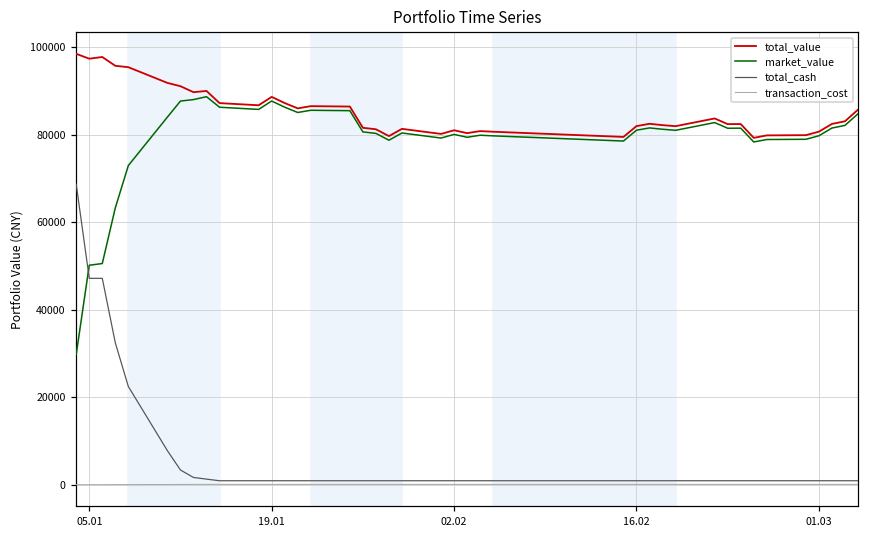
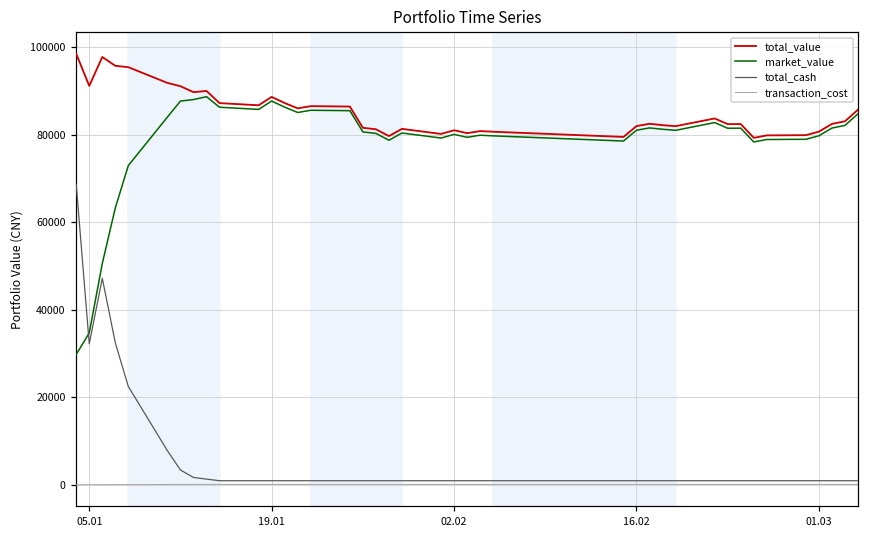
  {
    "total_value": {
-     "05.01": 97000,
+     "05.01": 91000,
      "19.01": 89000,
      "02.02": 81000,
      "16.02": 82000,
      "01.03": 81000
    },
    "market_value": {
-     "05.01": 50000,
+     "05.01": 35000,
      "19.01": 88000,
      "02.02": 80000,
      "16.02": 81000,
      "01.03": 80000
    },
    "total_cash": {
-     "05.01": 47000,
+     "05.01": 32000,
      "19.01": 1000,
      "02.02": 1000,
      "16.02": 1000,
      "01.03": 1000
    },
    "transaction_cost": {
      "05.01": 0,
      "19.01": 0,
      "02.02": 0,
      "16.02": 0,
      "01.03": 0
    }
  }
